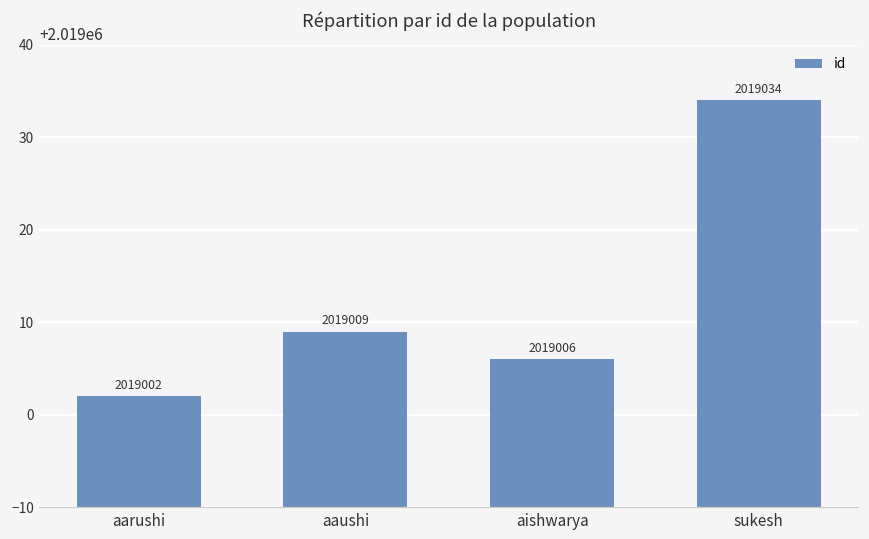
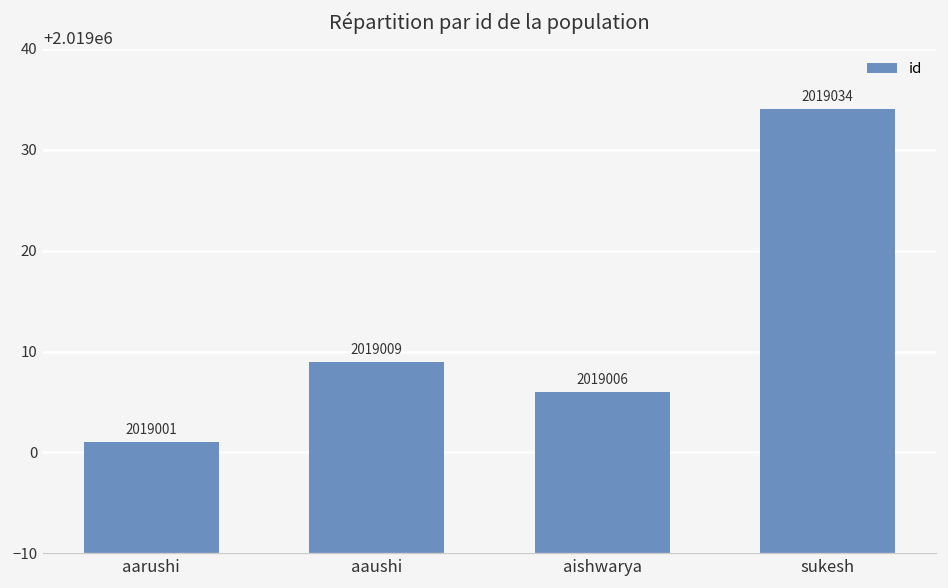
  {
-   "aarushi": 2019002,
+   "aarushi": 2019001,
    "aaushi": 2019009,
    "aishwarya": 2019006,
    "sukesh": 2019034
  }
